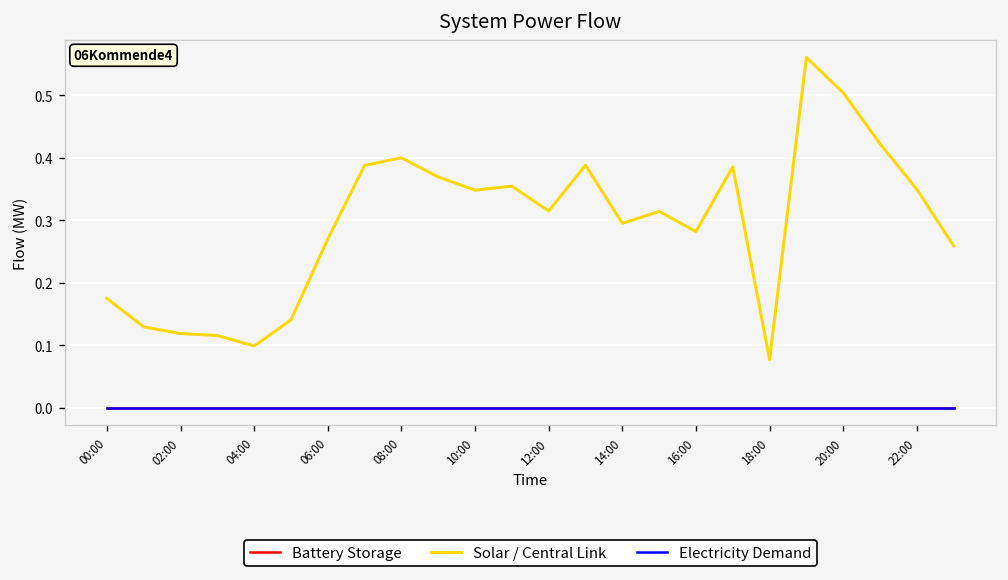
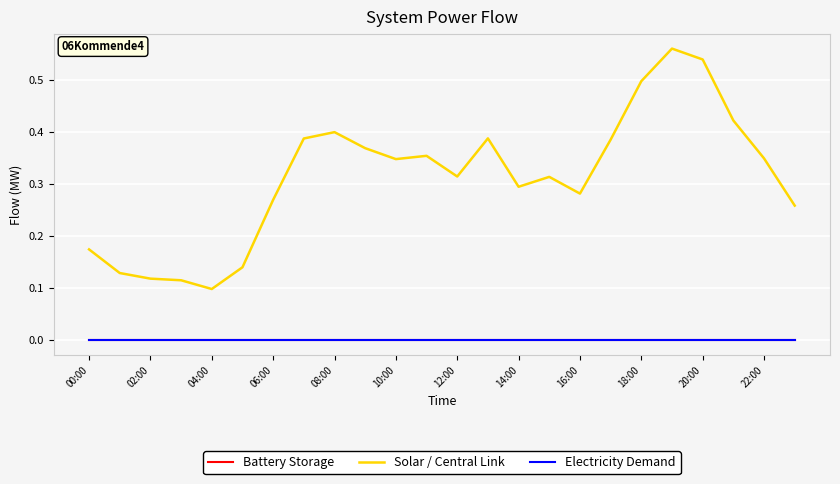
  {
    "Electricity Demand": {
      "00:00": 0.00,
      "02:00": 0.00,
      "04:00": 0.00,
      "06:00": 0.00,
      "08:00": 0.00,
      "10:00": 0.00,
      "12:00": 0.00,
      "14:00": 0.00,
      "16:00": 0.00,
      "18:00": 0.00,
      "20:00": 0.00,
      "22:00": 0.00
    },
    "Solar / Central Link": {
      "00:00": 0.17,
      "02:00": 0.12,
      "04:00": 0.10,
      "06:00": 0.27,
      "08:00": 0.40,
      "10:00": 0.35,
      "12:00": 0.31,
      "14:00": 0.30,
      "16:00": 0.28,
-     "18:00": 0.08,
-     "20:00": 0.50,
+     "18:00": 0.50,
+     "20:00": 0.54,
      "22:00": 0.35
    }
  }
